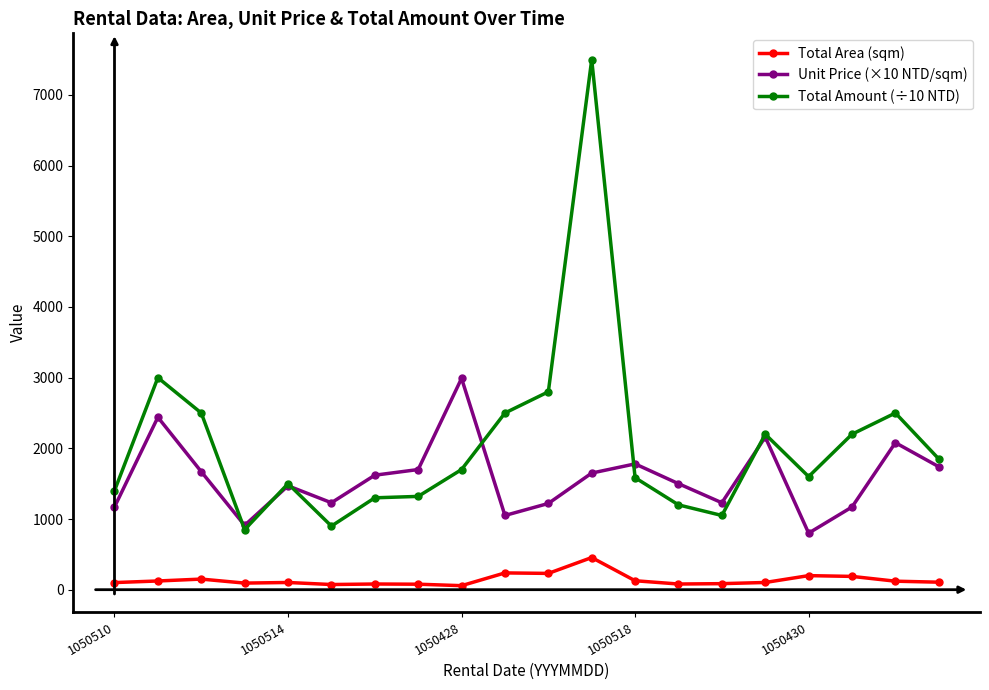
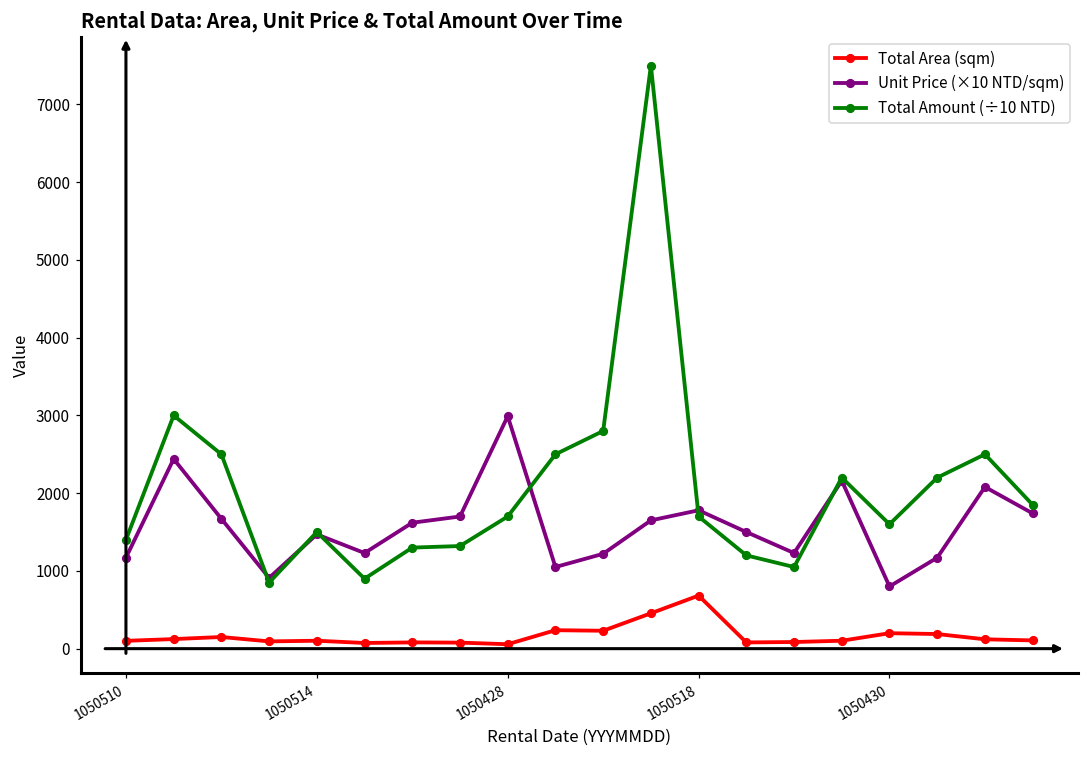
  {
    "Total Area (sqm)": {
      "1050510": 100,
-     "1050518": 100
+     "1050518": 700
    },
    "Unit Price (×10 NTD/sqm)": {
      "1050510": 1200,
      "1050518": 1800
    },
    "Total Amount (÷10 NTD)": {
      "1050510": 1400,
-     "1050518": 1600
+     "1050518": 1700
    }
  }
